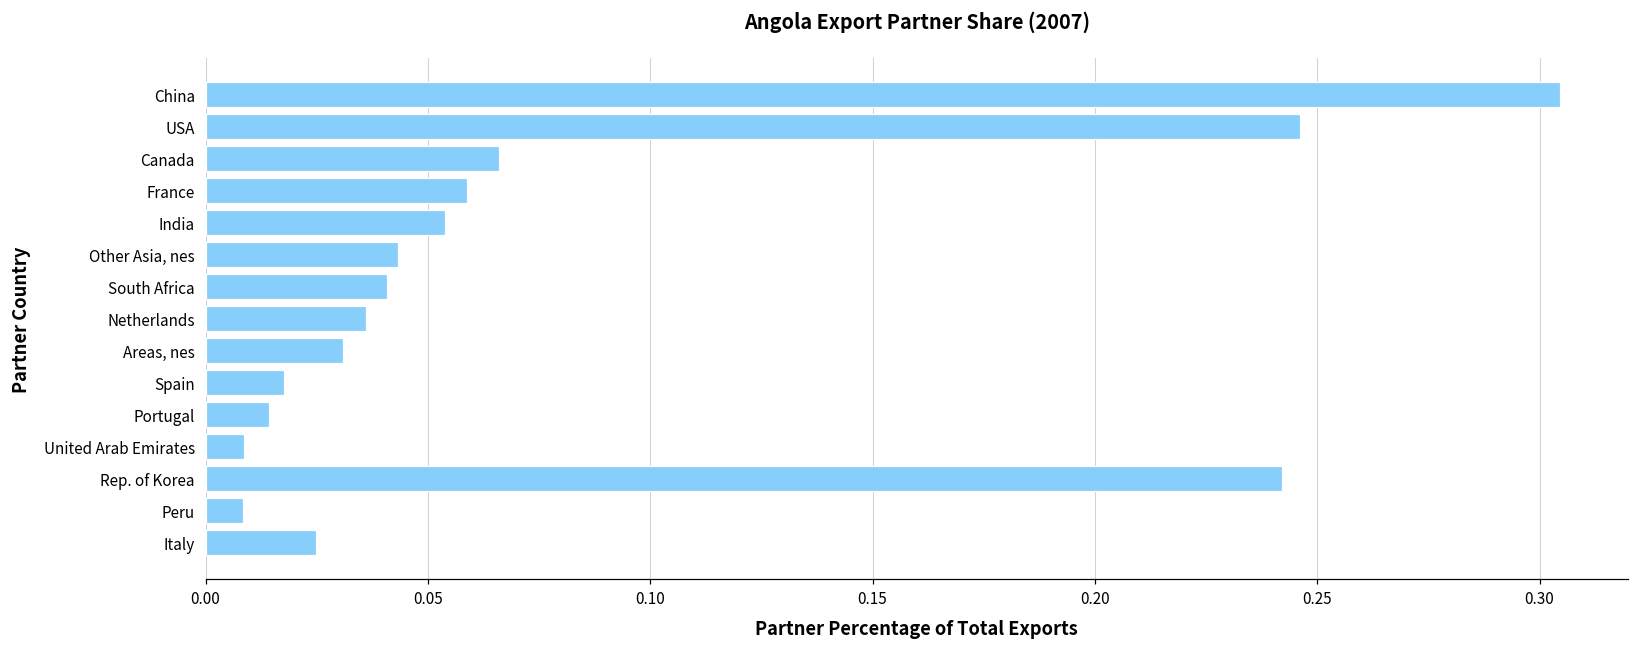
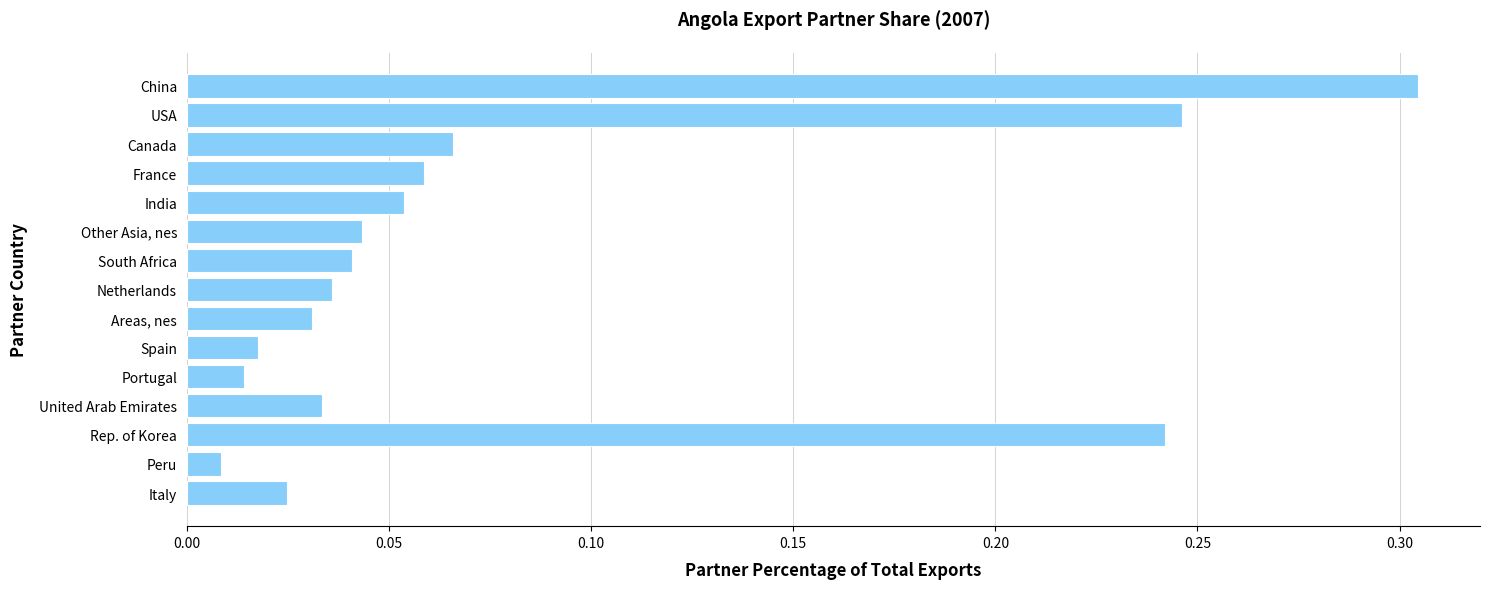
  {
    "China": 0.305,
    "USA": 0.246,
    "Canada": 0.066,
    "France": 0.059,
    "India": 0.054,
    "Other Asia, nes": 0.043,
    "South Africa": 0.041,
    "Netherlands": 0.036,
    "Areas, nes": 0.031,
    "Spain": 0.018,
    "Portugal": 0.014,
-   "United Arab Emirates": 0.009,
+   "United Arab Emirates": 0.033,
    "Rep. of Korea": 0.242,
    "Peru": 0.008,
    "Italy": 0.025
  }
